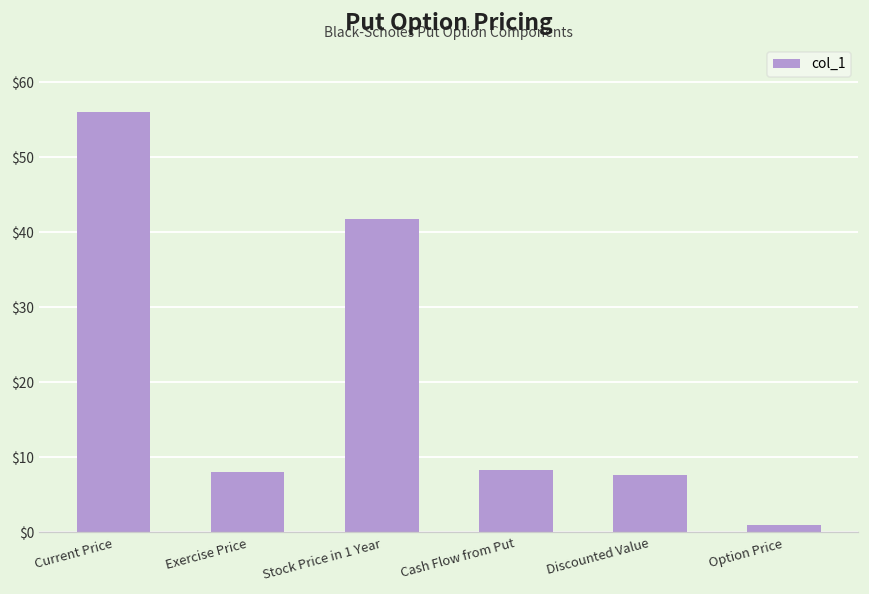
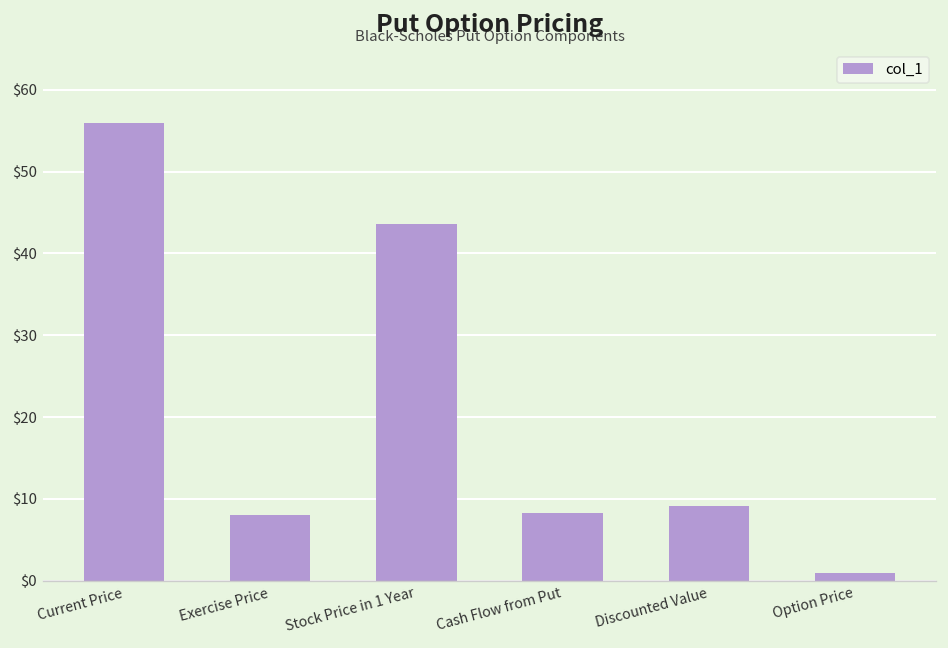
  {
    "Current Price": "$56",
    "Exercise Price": "$8",
-   "Stock Price in 1 Year": "$42",
+   "Stock Price in 1 Year": "$44",
    "Cash Flow from Put": "$8",
-   "Discounted Value": "$8",
+   "Discounted Value": "$9",
    "Option Price": "$1"
  }
